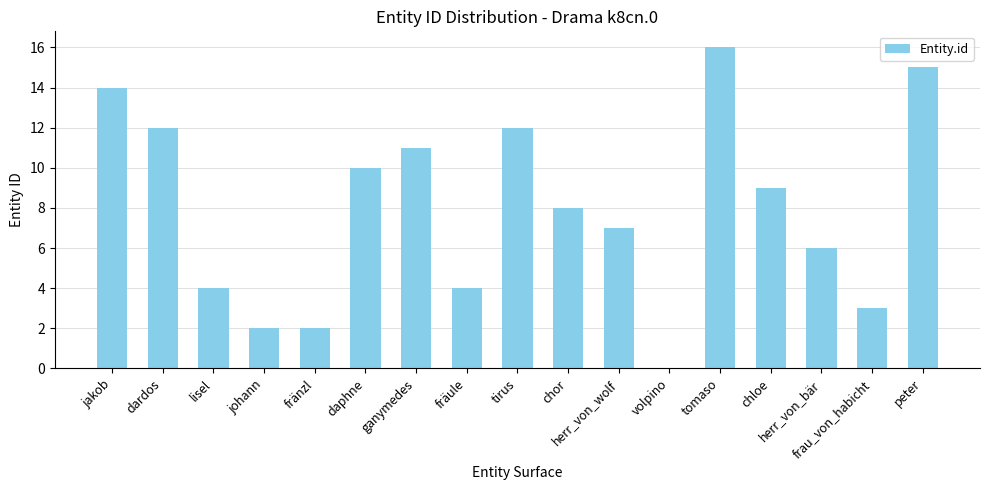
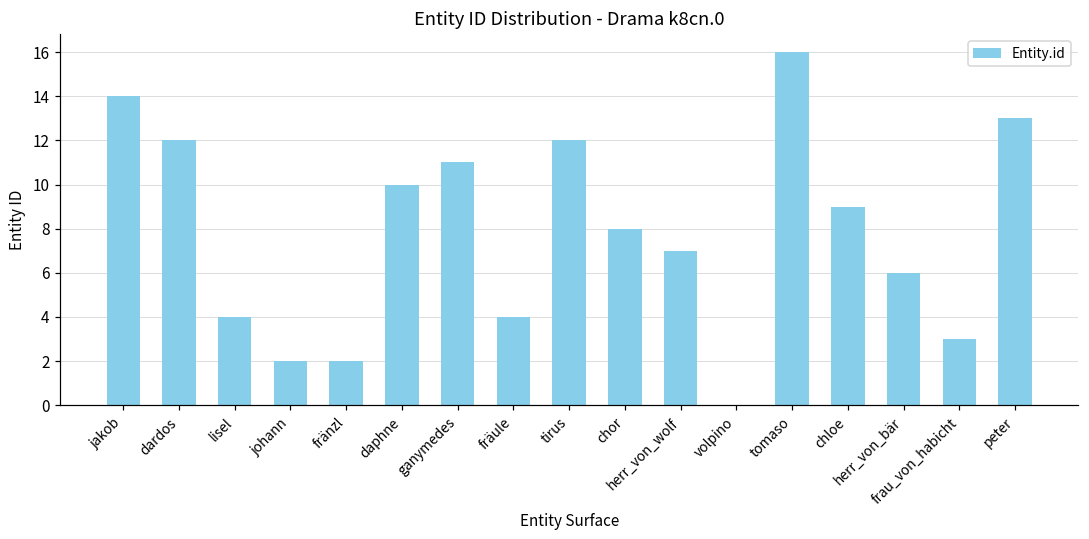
  {
    "jakob": 14,
    "dardos": 12,
    "lisel": 4,
    "johann": 2,
    "fränzl": 2,
    "daphne": 10,
    "ganymedes": 11,
    "fräule": 4,
    "tirus": 12,
    "chor": 8,
    "herr_von_wolf": 7,
    "volpino": 0,
    "tomaso": 16,
    "chloe": 9,
    "herr_von_bär": 6,
    "frau_von_habicht": 3,
-   "peter": 15
+   "peter": 13
  }
